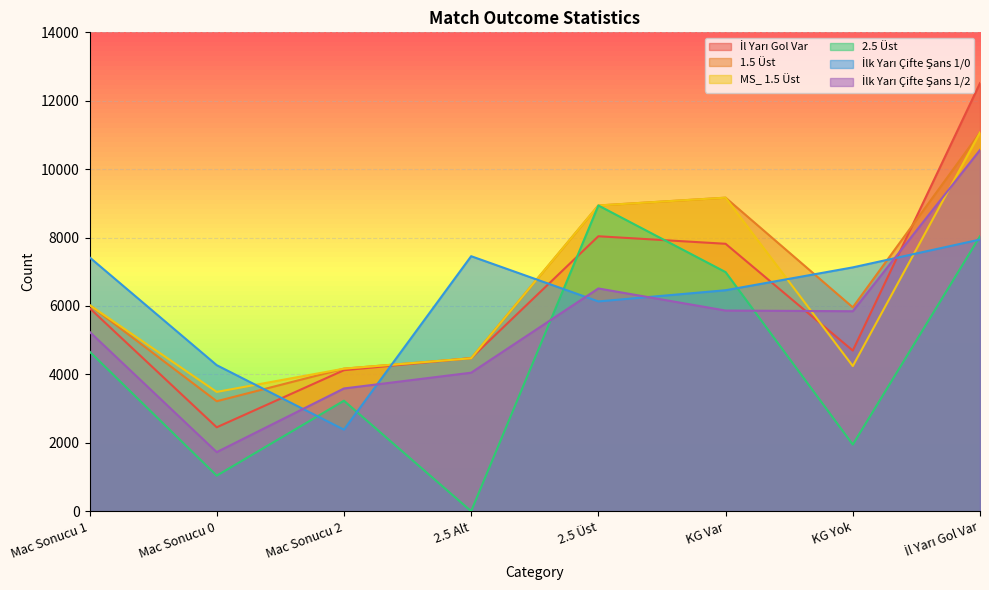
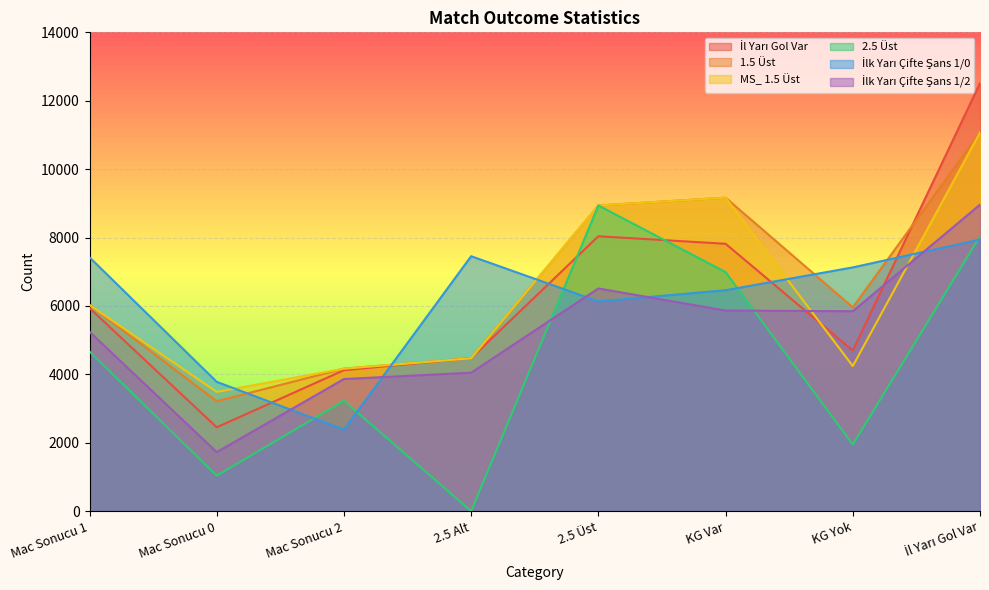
  {
    "2.5 Üst": {
      "Mac Sonucu 1": 4700,
      "Mac Sonucu 0": 1000,
      "Mac Sonucu 2": 3200,
      "2.5 Alt": 0,
      "KG Var": 7000,
      "KG Yok": 1900,
      "İl Yarı Gol Var": 8000
    },
    "İlk Yarı Çifte Şans 1/0": {
      "Mac Sonucu 1": 7400,
-     "Mac Sonucu 0": 4300,
+     "Mac Sonucu 0": 3800,
      "Mac Sonucu 2": 2400,
      "2.5 Alt": 7500,
      "2.5 Üst": 6100,
      "KG Var": 6500,
      "KG Yok": 7100,
      "İl Yarı Gol Var": 7900
    },
    "İlk Yarı Çifte Şans 1/2": {
      "Mac Sonucu 1": 5200,
      "Mac Sonucu 0": 1700,
-     "Mac Sonucu 2": 3600,
+     "Mac Sonucu 2": 3900,
      "2.5 Alt": 4000,
      "2.5 Üst": 6500,
      "KG Var": 5900,
      "KG Yok": 5800,
-     "İl Yarı Gol Var": 10600
+     "İl Yarı Gol Var": 9000
    }
  }
